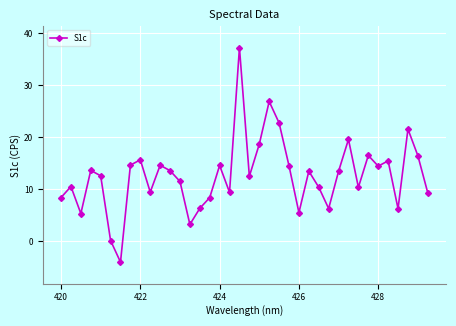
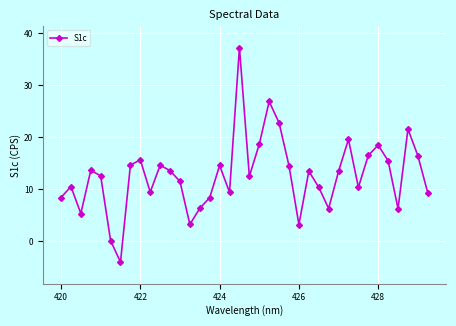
  {
    "420": 8,
    "422": 16,
    "424": 15,
-   "426": 5,
-   "428": 14
+   "426": 3,
+   "428": 18
  }
